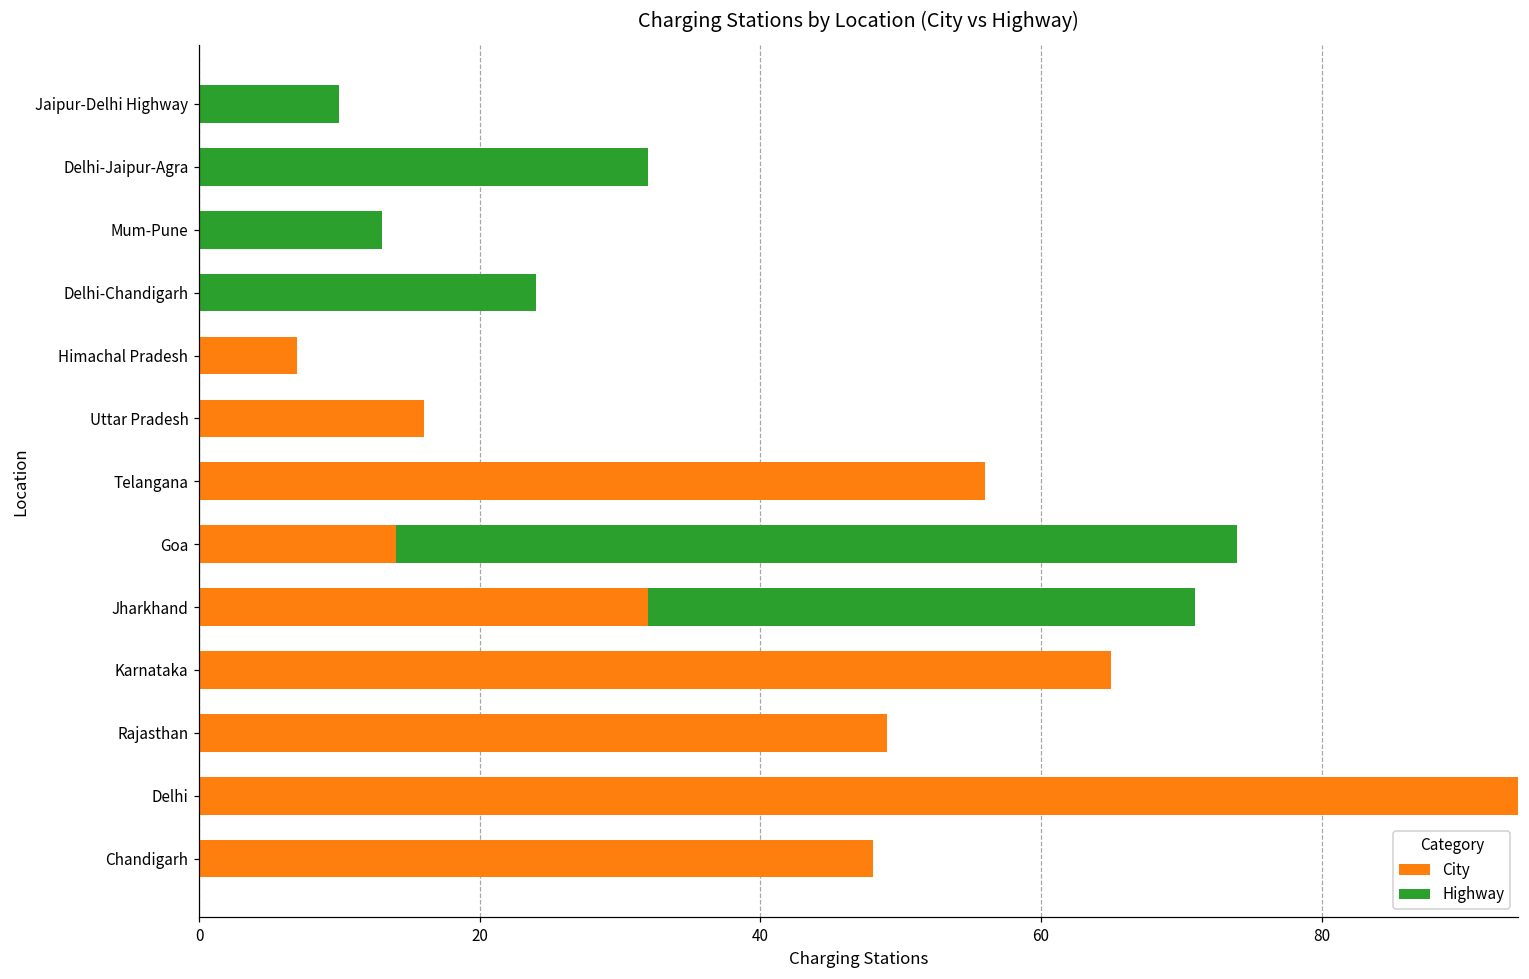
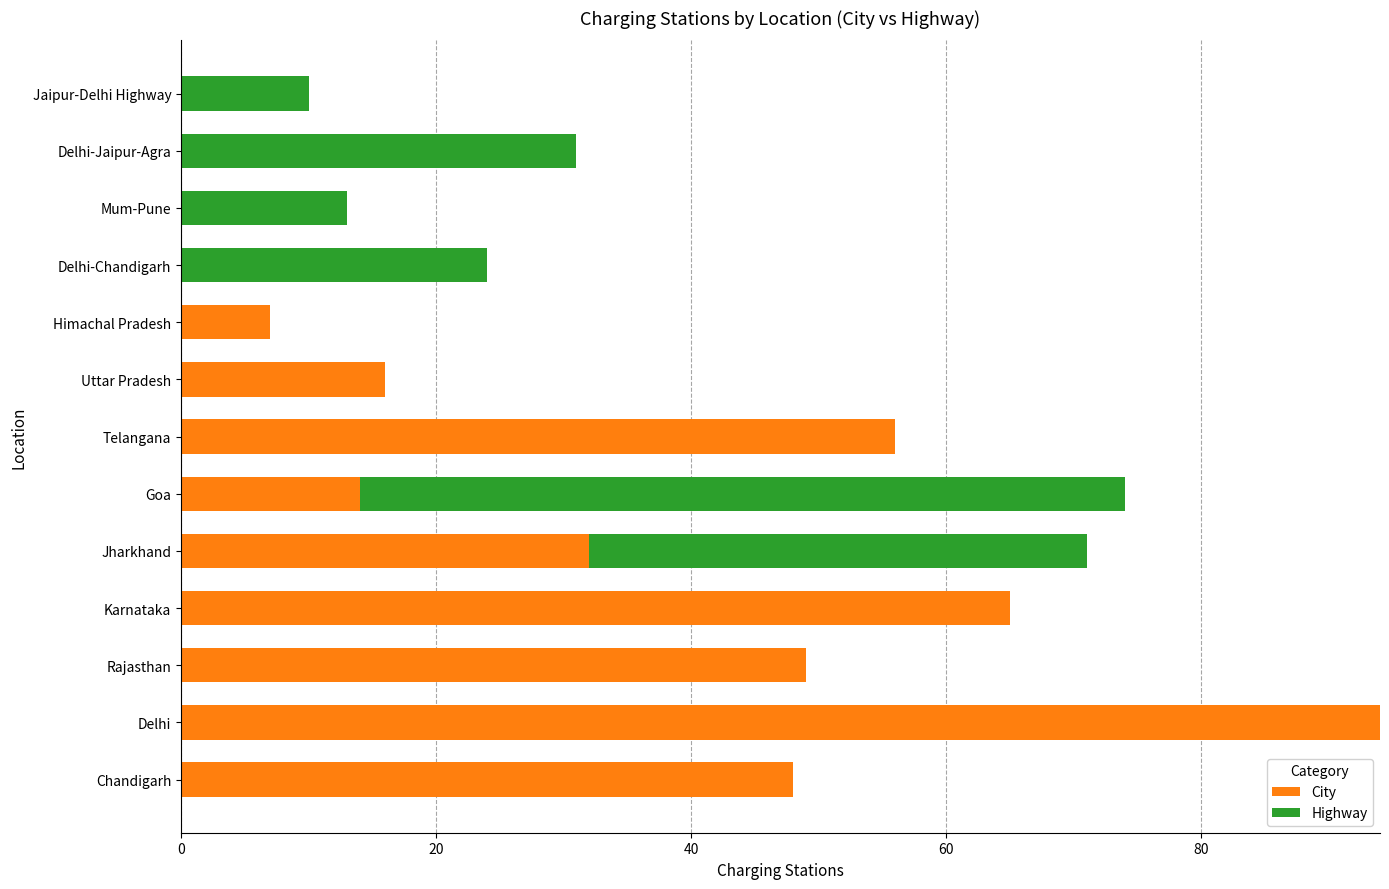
  {
    "City": {
      "Jaipur-Delhi Highway": 0,
      "Delhi-Jaipur-Agra": 0,
      "Mum-Pune": 0,
      "Delhi-Chandigarh": 0,
      "Himachal Pradesh": 7,
      "Uttar Pradesh": 16,
      "Telangana": 56,
      "Goa": 14,
      "Jharkhand": 32,
      "Karnataka": 65,
      "Rajasthan": 49,
      "Delhi": 94,
      "Chandigarh": 48
    },
    "Highway": {
      "Jaipur-Delhi Highway": 10,
-     "Delhi-Jaipur-Agra": 32,
+     "Delhi-Jaipur-Agra": 31,
      "Mum-Pune": 13,
      "Delhi-Chandigarh": 24,
      "Himachal Pradesh": 0,
      "Uttar Pradesh": 0,
      "Telangana": 0,
      "Goa": 60,
      "Jharkhand": 39,
      "Karnataka": 0,
      "Rajasthan": 0,
      "Delhi": 0,
      "Chandigarh": 0
    }
  }
